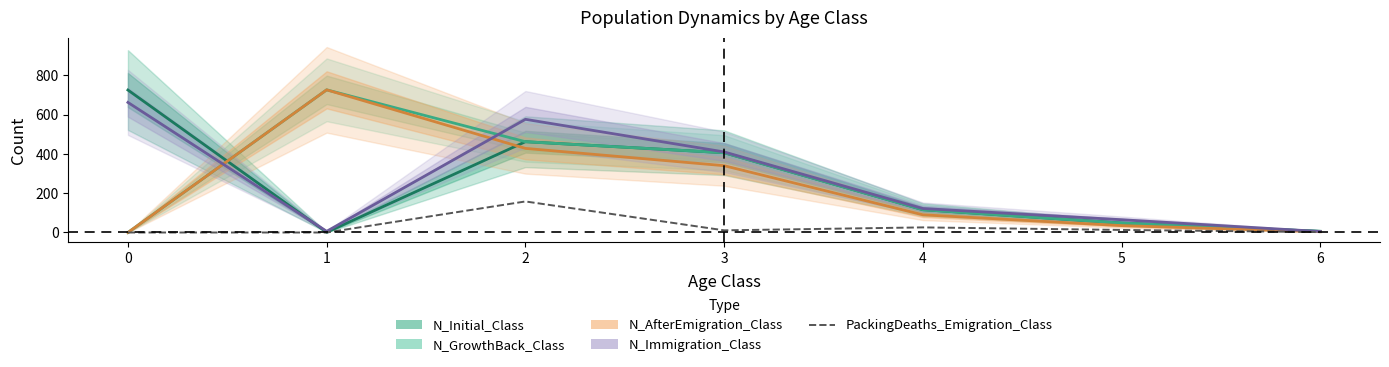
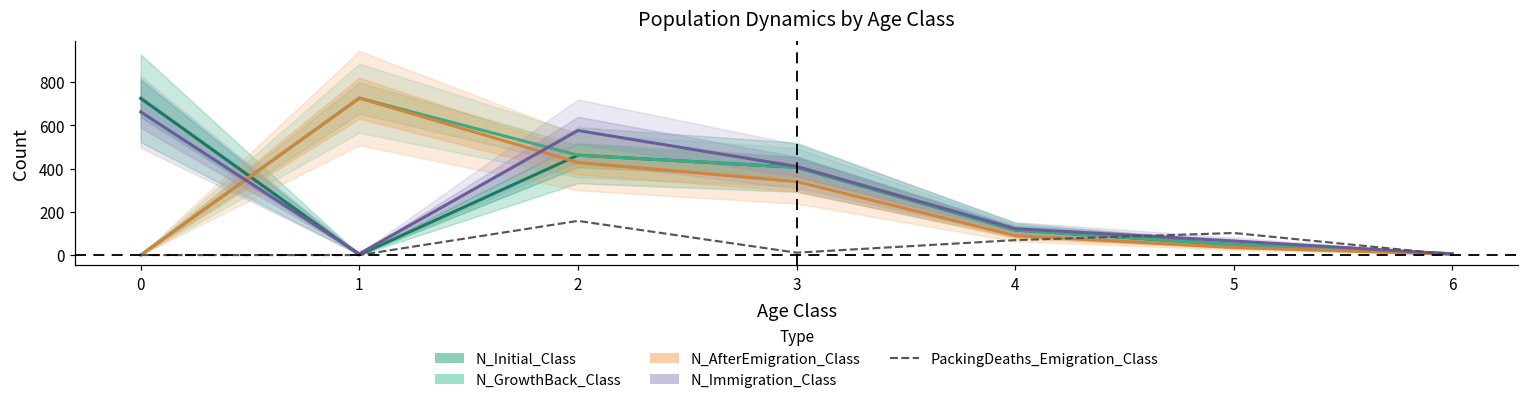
  {
    "PackingDeaths_Emigration_Class": {
      "2": 160,
      "3": 10,
-     "4": 30,
-     "5": 10
+     "4": 70,
+     "5": 100
    }
  }
